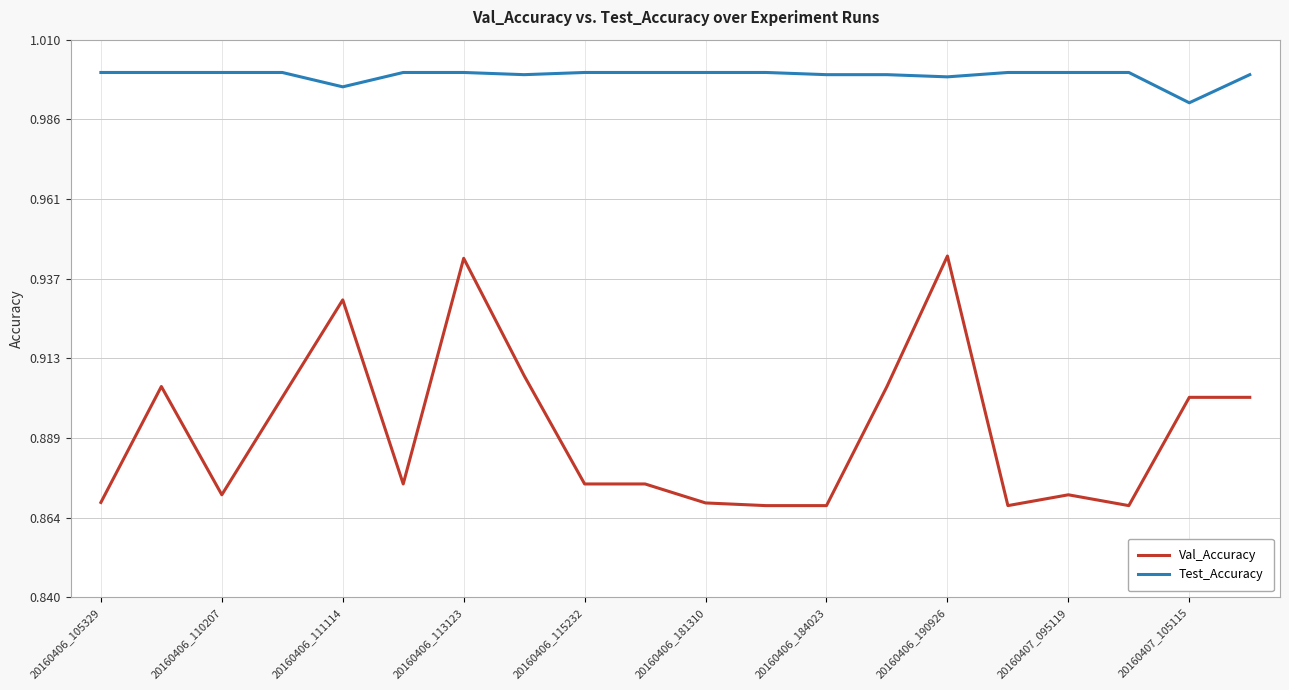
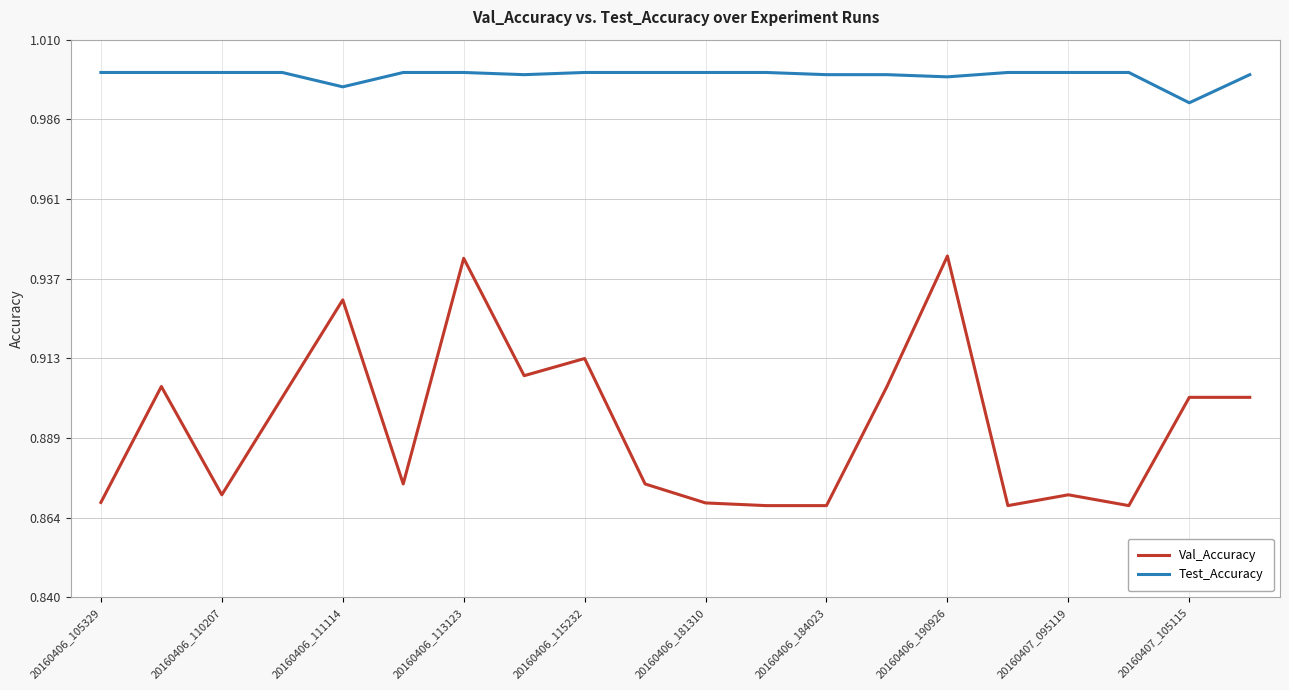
  {
    "Val_Accuracy": {
      "20160406_105329": 0.869,
      "20160406_110207": 0.871,
      "20160406_111114": 0.931,
      "20160406_113123": 0.943,
-     "20160406_115232": 0.875,
+     "20160406_115232": 0.913,
      "20160406_181310": 0.869,
      "20160406_184023": 0.868,
      "20160406_190926": 0.944,
      "20160407_095119": 0.871,
      "20160407_105115": 0.901
    },
    "Test_Accuracy": {
      "20160406_105329": 1.000,
      "20160406_110207": 1.000,
      "20160406_111114": 0.996,
      "20160406_113123": 1.000,
      "20160406_115232": 1.000,
      "20160406_181310": 1.000,
      "20160406_184023": 0.999,
      "20160406_190926": 0.999,
      "20160407_095119": 1.000,
      "20160407_105115": 0.991
    }
  }
